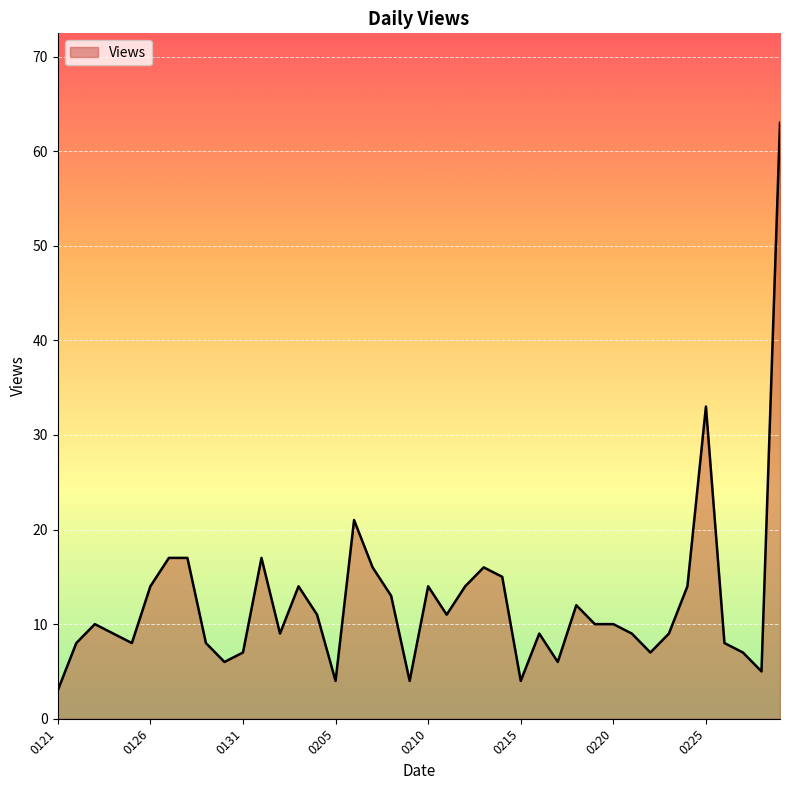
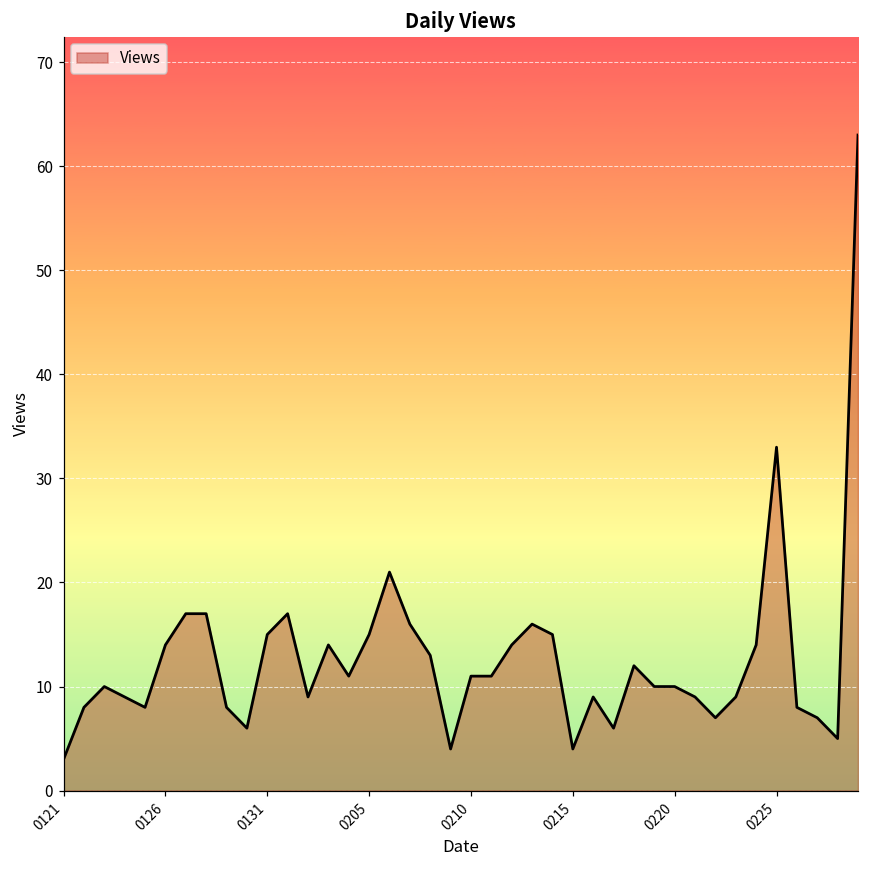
  {
    "0121": 3,
    "0126": 14,
-   "0131": 7,
-   "0205": 4,
-   "0210": 14,
+   "0131": 15,
+   "0205": 15,
+   "0210": 11,
    "0215": 4,
    "0220": 10,
    "0225": 33
  }
